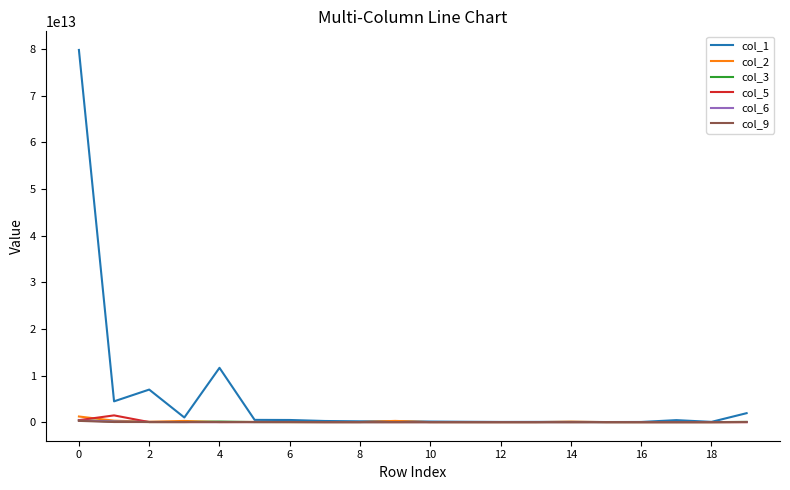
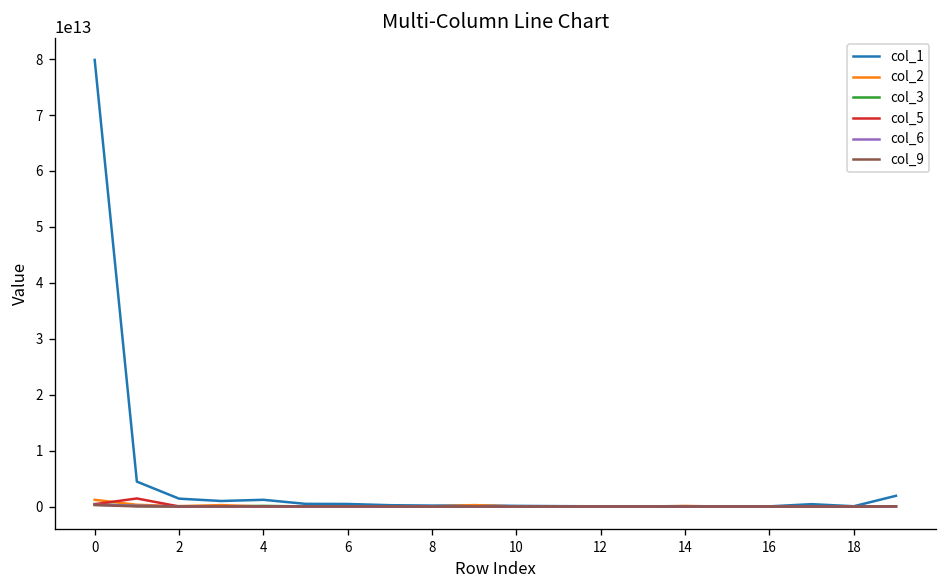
  {
    "col_1": {
      "0": 80000000000000,
-     "2": 7000000000000,
-     "4": 12000000000000
+     "2": 1000000000000,
+     "4": 1000000000000
    },
    "col_2": {
      "0": 1000000000000
    }
  }
